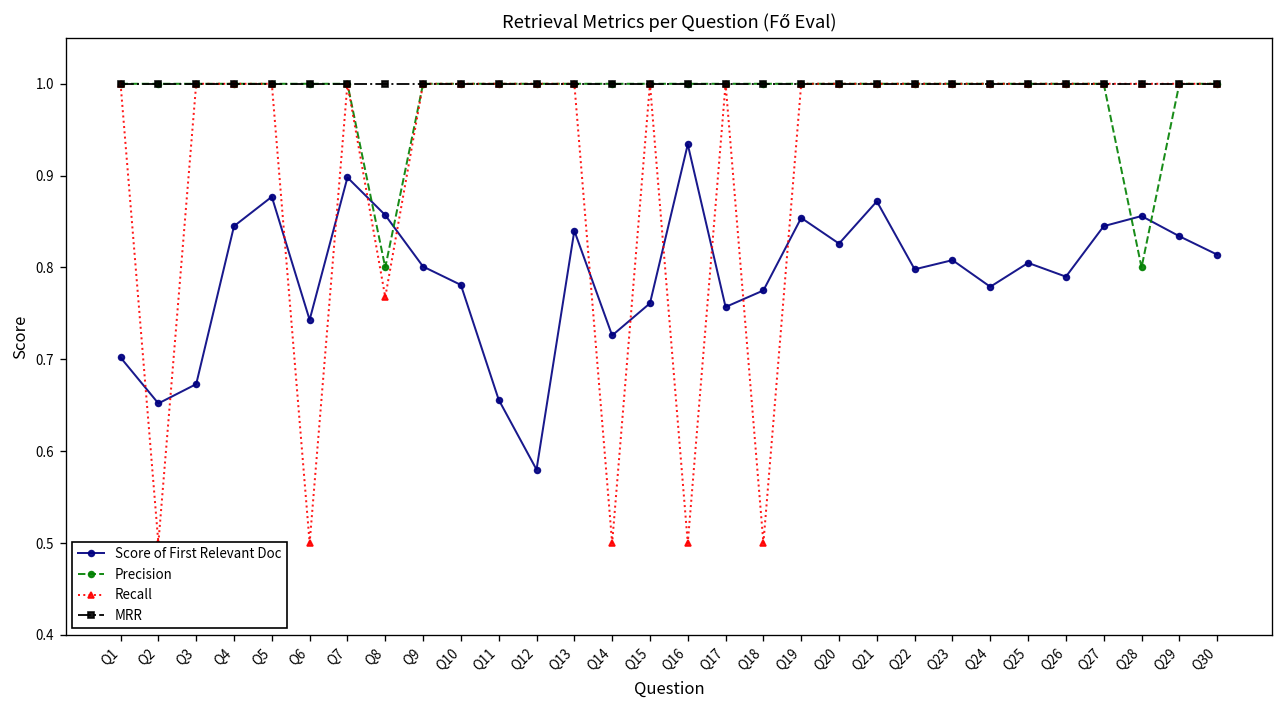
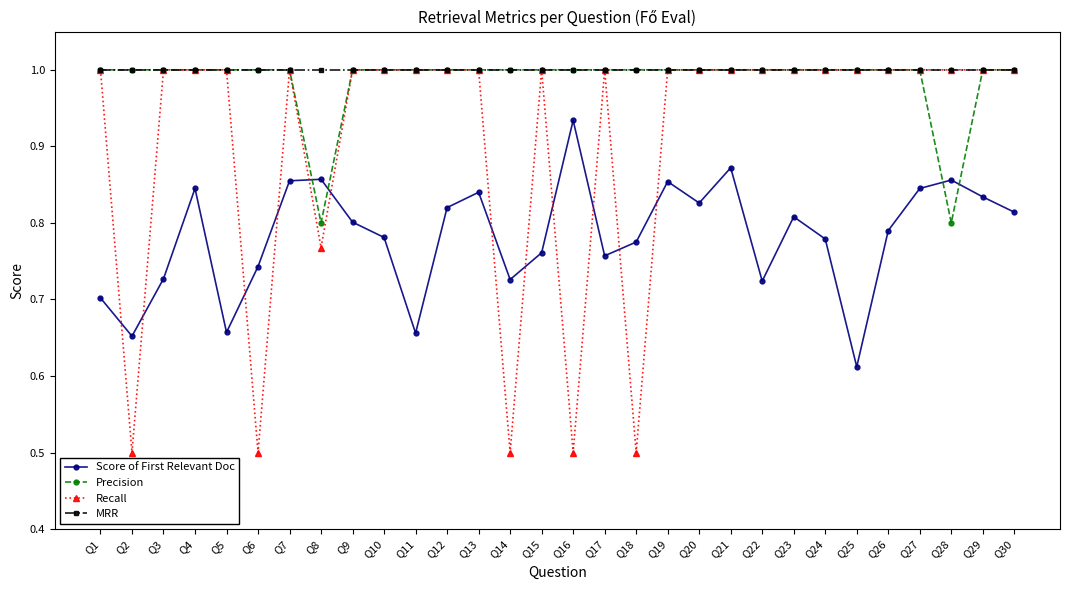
  {
    "Score of First Relevant Doc": {
      "Q1": 0.70,
      "Q2": 0.65,
-     "Q3": 0.67,
+     "Q3": 0.73,
      "Q4": 0.85,
-     "Q5": 0.88,
+     "Q5": 0.66,
      "Q6": 0.74,
-     "Q7": 0.90,
+     "Q7": 0.86,
      "Q8": 0.86,
      "Q9": 0.80,
      "Q10": 0.78,
      "Q11": 0.66,
-     "Q12": 0.58,
+     "Q12": 0.82,
      "Q13": 0.84,
      "Q14": 0.73,
      "Q15": 0.76,
      "Q16": 0.93,
      "Q17": 0.76,
      "Q18": 0.78,
      "Q19": 0.85,
      "Q20": 0.83,
      "Q21": 0.87,
-     "Q22": 0.80,
+     "Q22": 0.72,
      "Q23": 0.81,
      "Q24": 0.78,
-     "Q25": 0.81,
+     "Q25": 0.61,
      "Q26": 0.79,
      "Q27": 0.85,
      "Q28": 0.86,
      "Q29": 0.83,
      "Q30": 0.81
    },
    "Precision": {
      "Q8": 0.80,
      "Q28": 0.80
    },
    "Recall": {
      "Q2": 0.50,
      "Q6": 0.50,
      "Q8": 0.77,
      "Q14": 0.50,
      "Q16": 0.50,
      "Q18": 0.50
    },
    "MRR": {
      "Q8": 1.00
    }
  }
